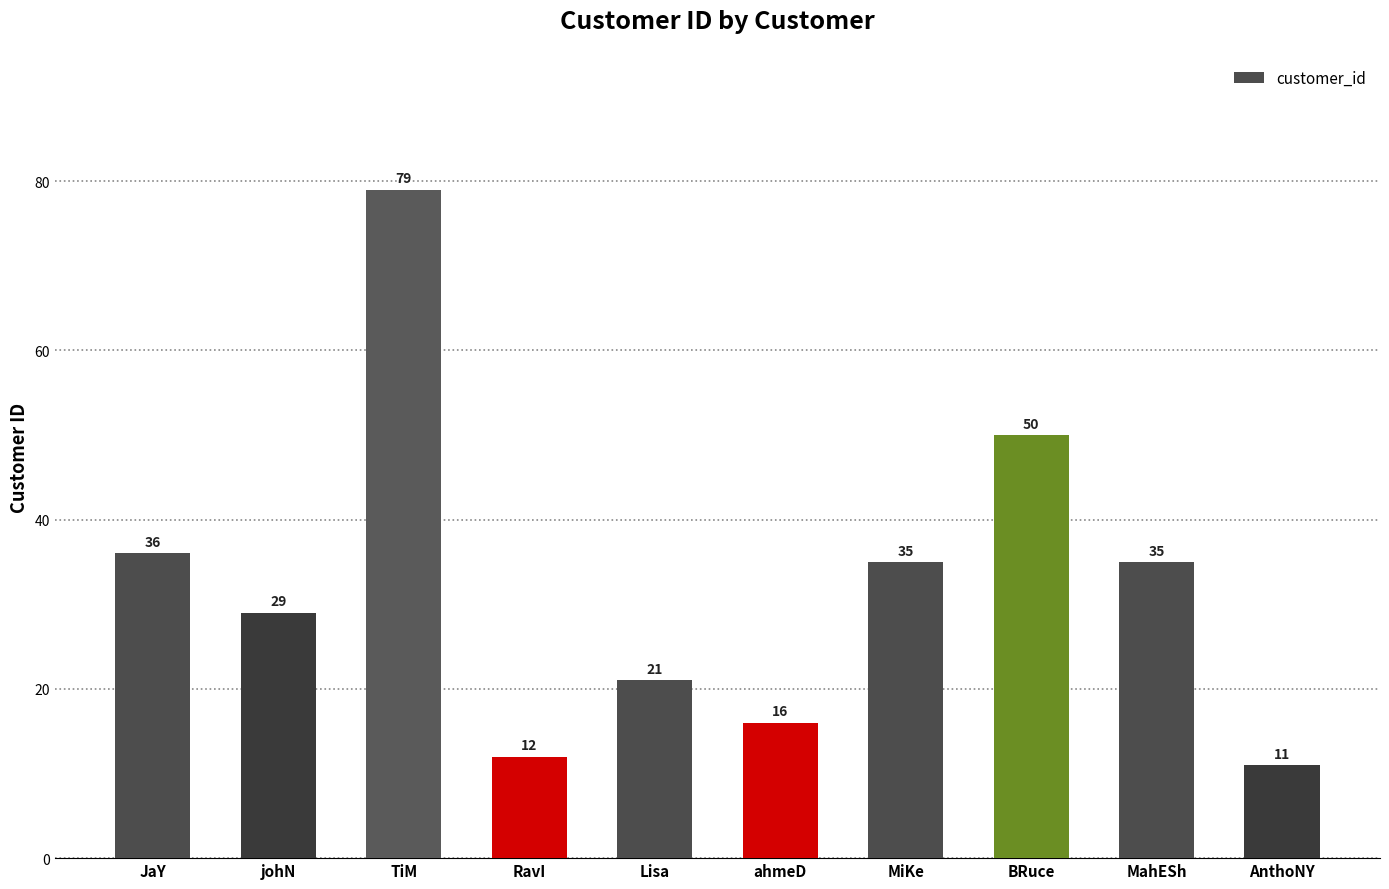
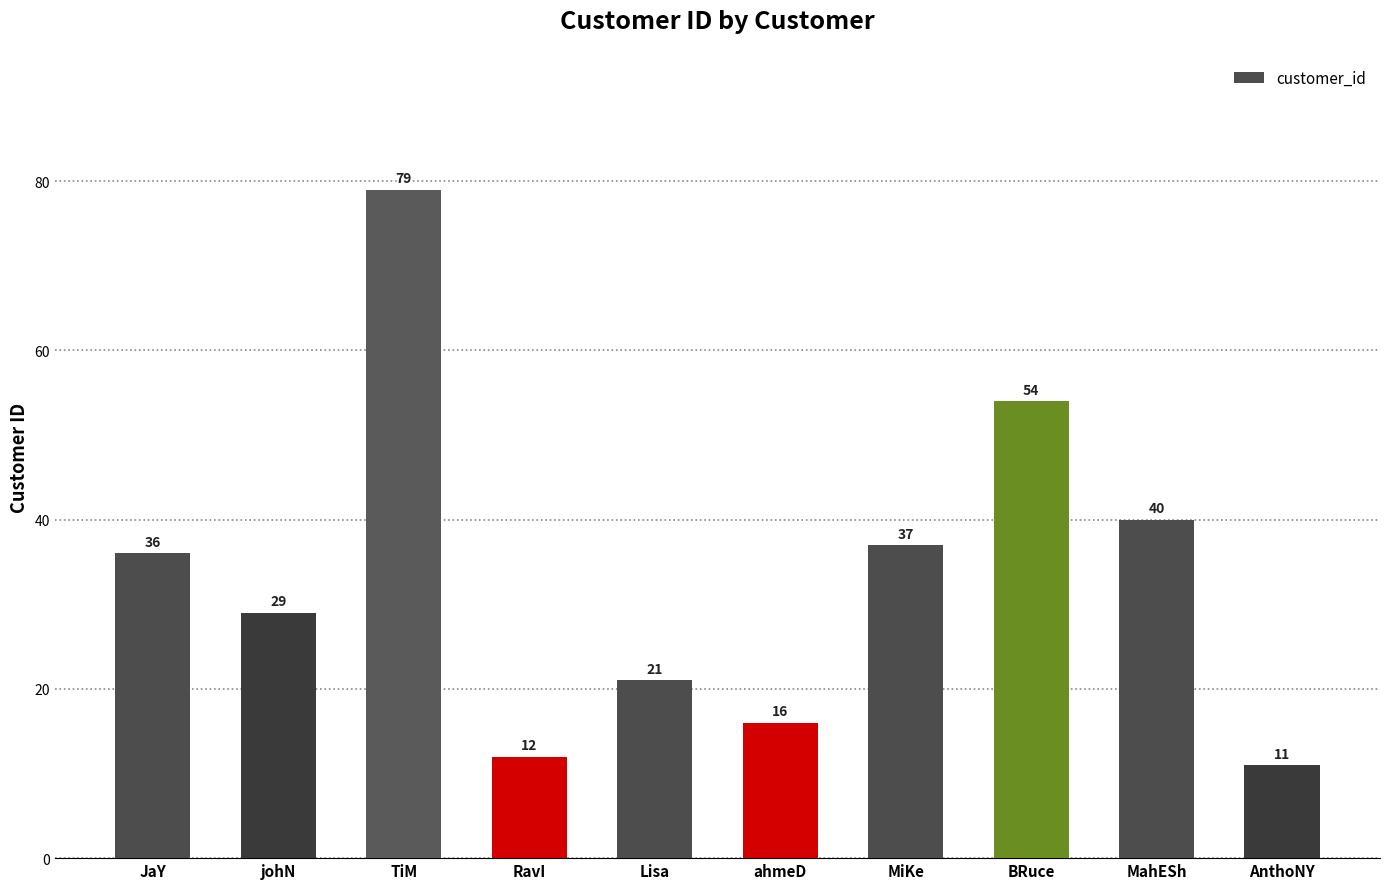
  {
    "JaY": 36,
    "johN": 29,
    "TiM": 79,
    "RavI": 12,
    "Lisa": 21,
    "ahmeD": 16,
-   "MiKe": 35,
-   "BRuce": 50,
-   "MahESh": 35,
+   "MiKe": 37,
+   "BRuce": 54,
+   "MahESh": 40,
    "AnthoNY": 11
  }
